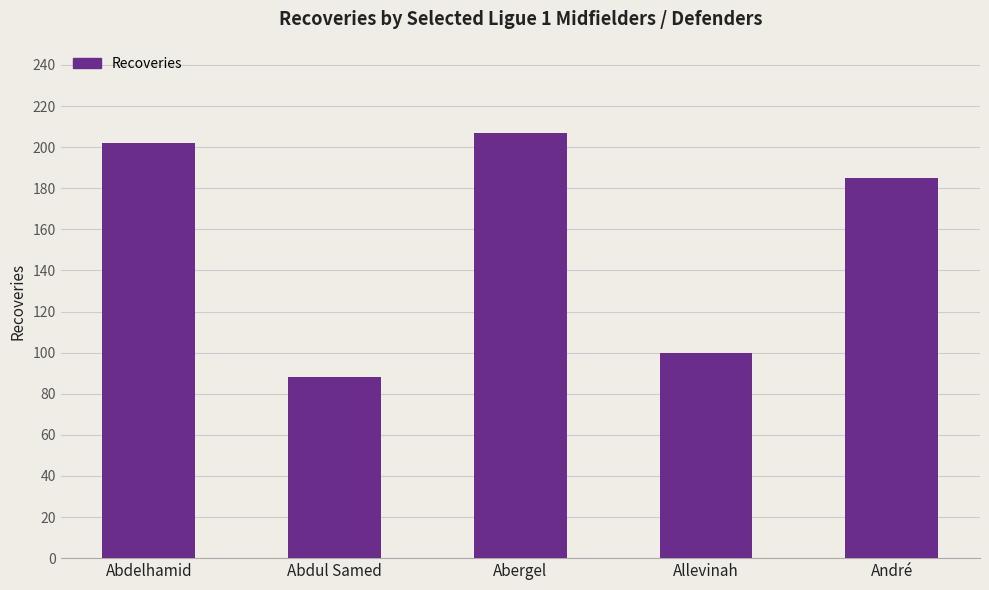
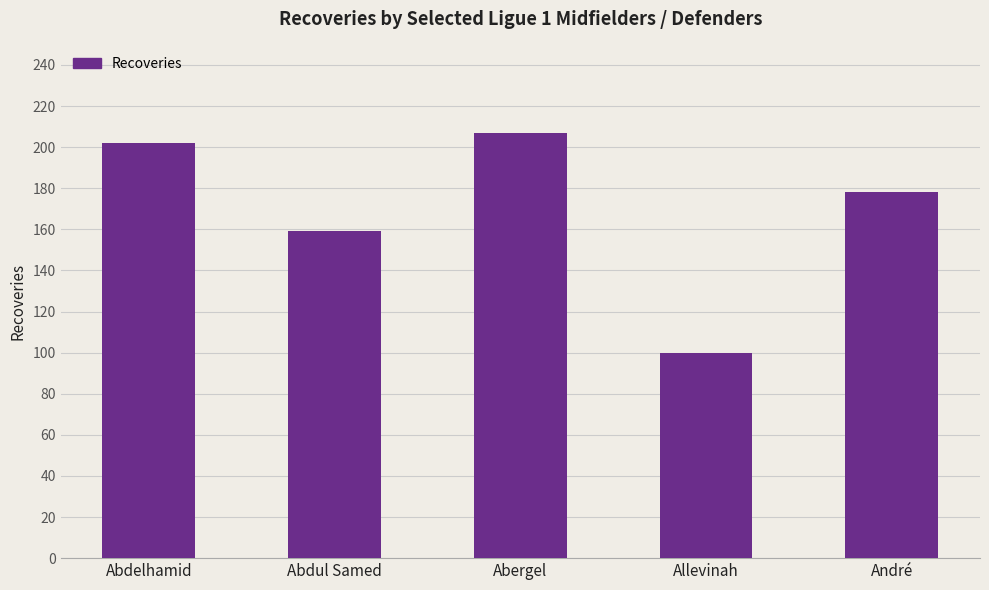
  {
    "Abdelhamid": 202,
-   "Abdul Samed": 88,
+   "Abdul Samed": 159,
    "Abergel": 207,
    "Allevinah": 100,
-   "André": 185
+   "André": 178
  }
